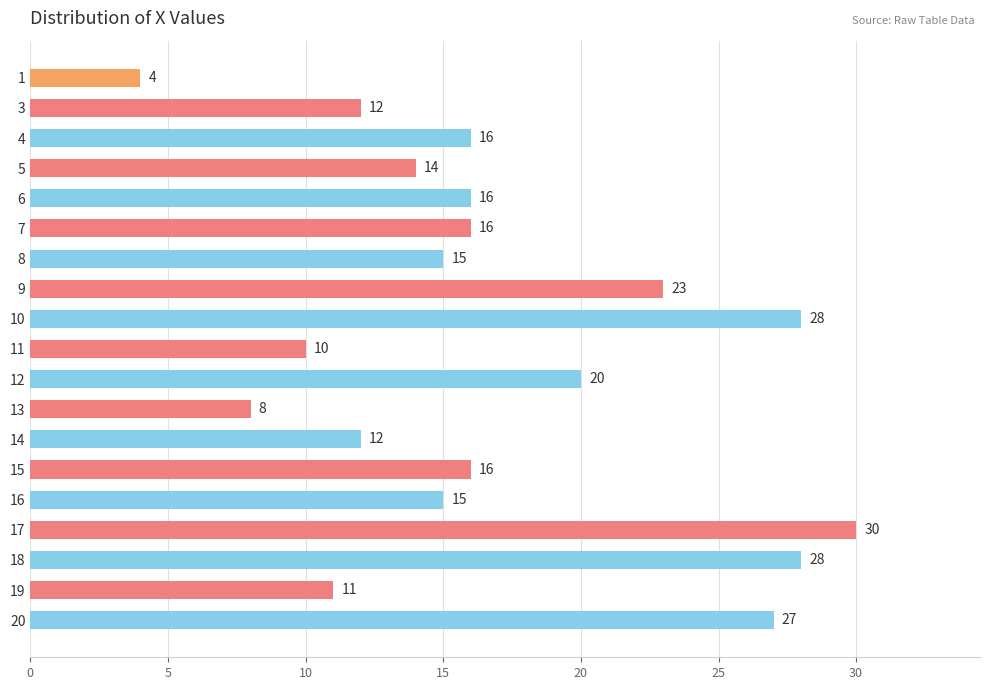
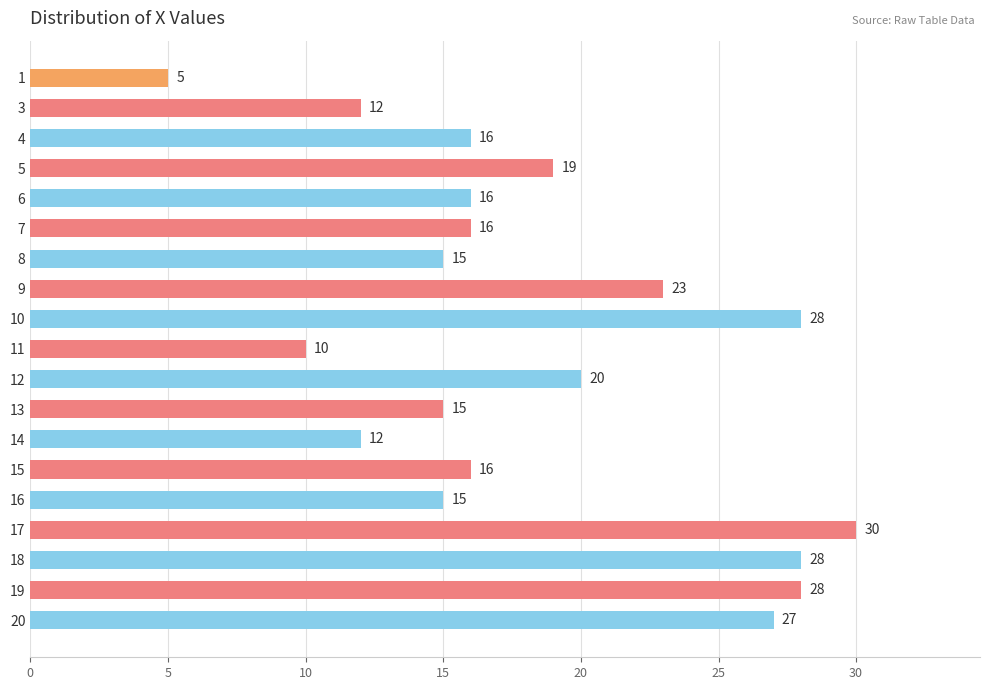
  {
-   "1": 4,
+   "1": 5,
    "3": 12,
    "4": 16,
-   "5": 14,
+   "5": 19,
    "6": 16,
    "7": 16,
    "8": 15,
    "9": 23,
    "10": 28,
    "11": 10,
    "12": 20,
-   "13": 8,
+   "13": 15,
    "14": 12,
    "15": 16,
    "16": 15,
    "17": 30,
    "18": 28,
-   "19": 11,
+   "19": 28,
    "20": 27
  }
